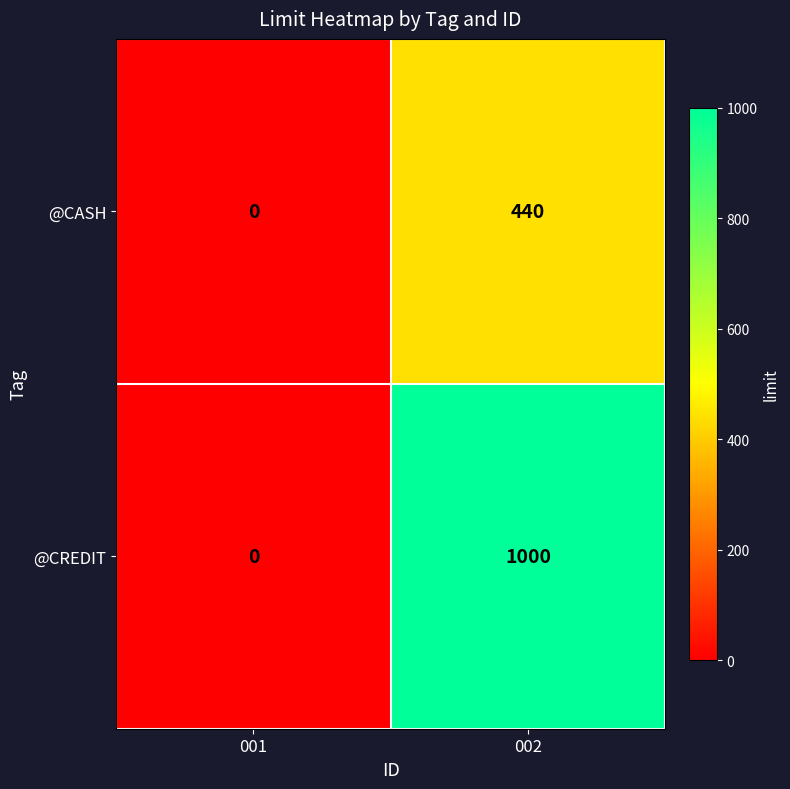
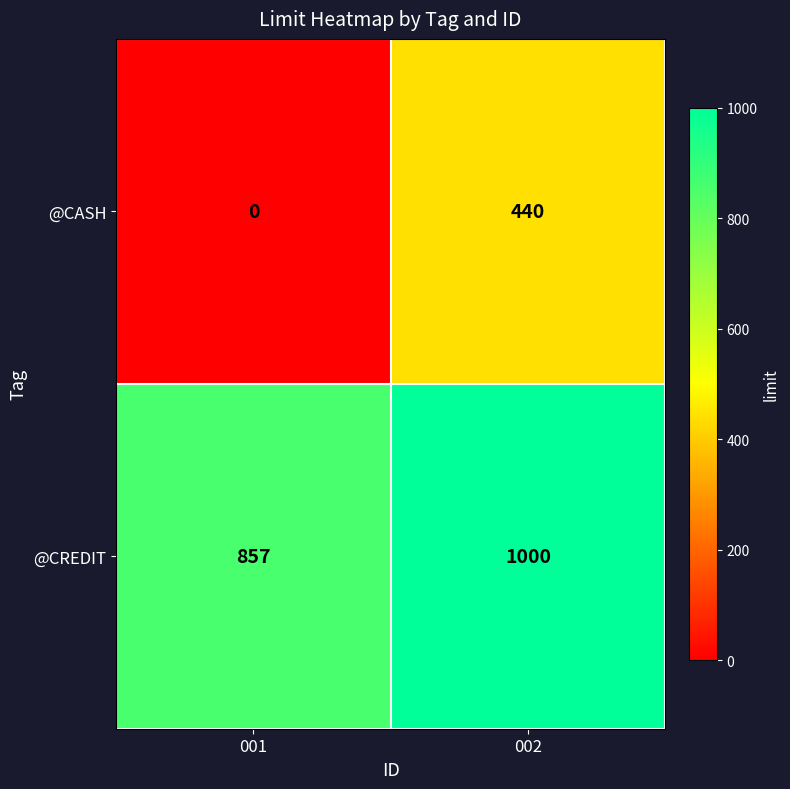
  {
    "@CASH": {
      "001": 0,
      "002": 440
    },
    "@CREDIT": {
-     "001": 0,
+     "001": 857,
      "002": 1000
    }
  }
